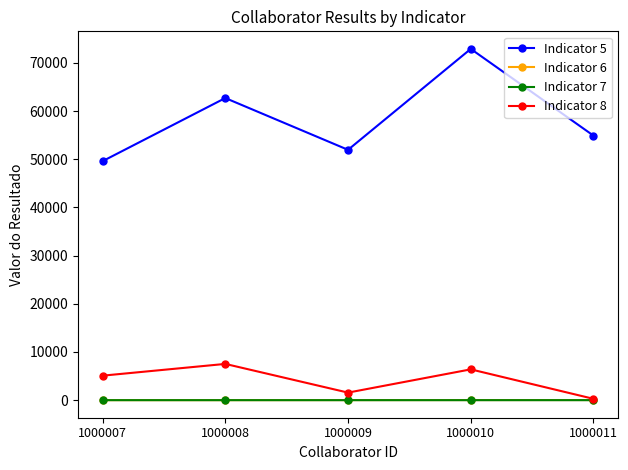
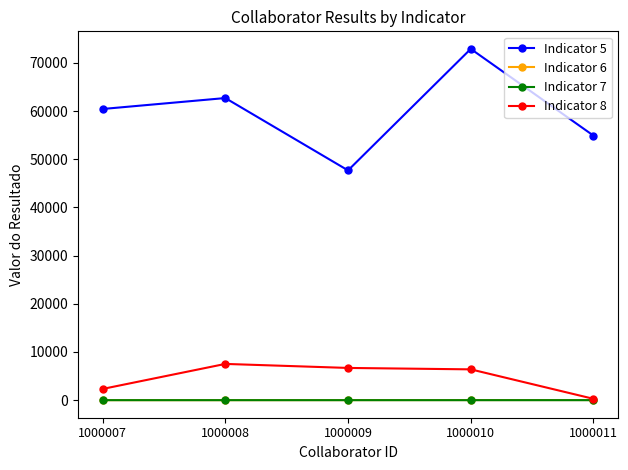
  {
    "Indicator 5": {
-     "1000007": 50000,
+     "1000007": 60000,
      "1000008": 63000,
-     "1000009": 52000,
+     "1000009": 48000,
      "1000010": 73000,
      "1000011": 55000
    },
    "Indicator 7": {
      "1000007": 0,
      "1000008": 0,
      "1000009": 0,
      "1000010": 0
    },
    "Indicator 8": {
-     "1000007": 5000,
+     "1000007": 2000,
      "1000008": 8000,
-     "1000009": 2000,
+     "1000009": 7000,
      "1000010": 6000
    }
  }
